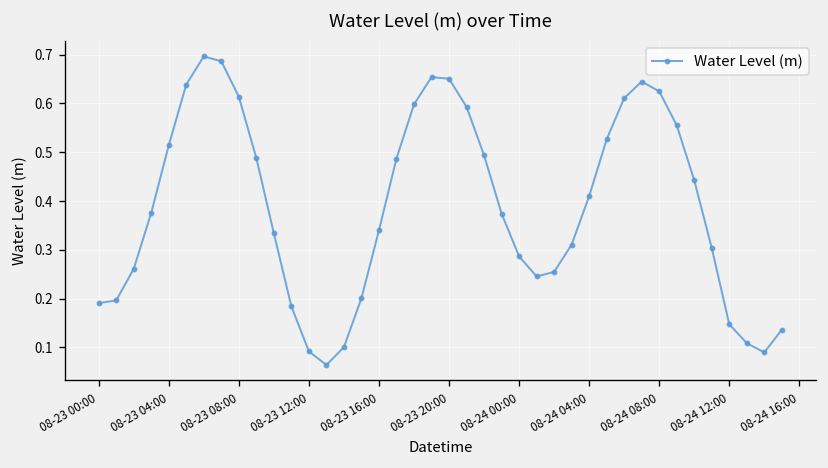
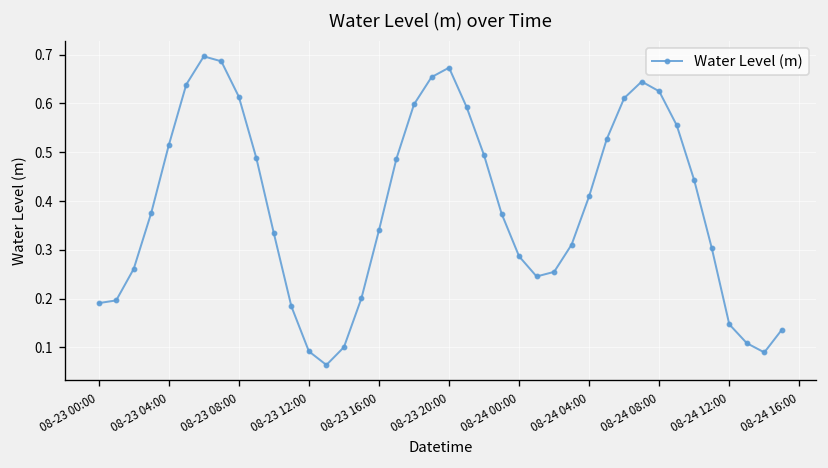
  {
    "08-23 00:00": 0.19,
    "08-23 04:00": 0.51,
    "08-23 08:00": 0.61,
    "08-23 12:00": 0.09,
    "08-23 16:00": 0.34,
-   "08-23 20:00": 0.65,
+   "08-23 20:00": 0.67,
    "08-24 00:00": 0.29,
    "08-24 04:00": 0.41,
    "08-24 08:00": 0.62,
    "08-24 12:00": 0.15
  }
